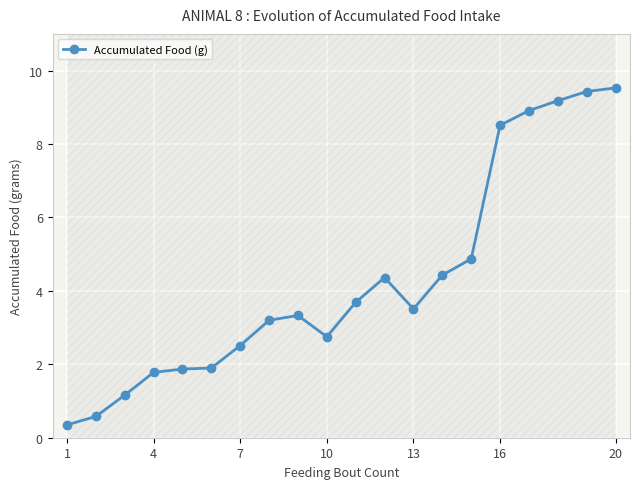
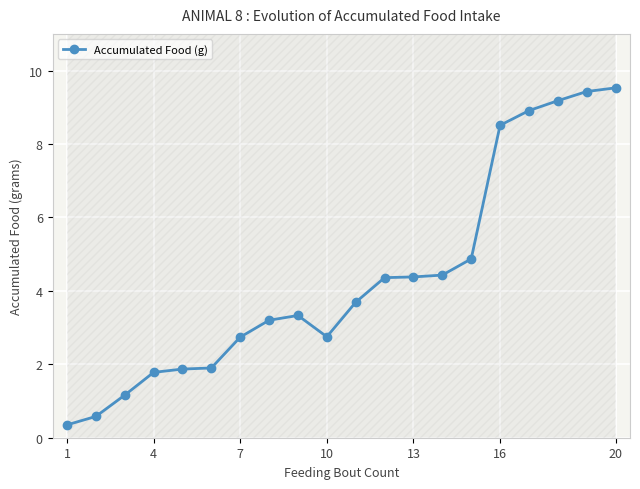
  {
    "Accumulated Food (g)": {
      "1": 0.4,
      "4": 1.8,
-     "7": 2.5,
+     "7": 2.7,
      "10": 2.8,
-     "13": 3.5,
+     "13": 4.4,
      "16": 8.5,
      "20": 9.5
    }
  }
